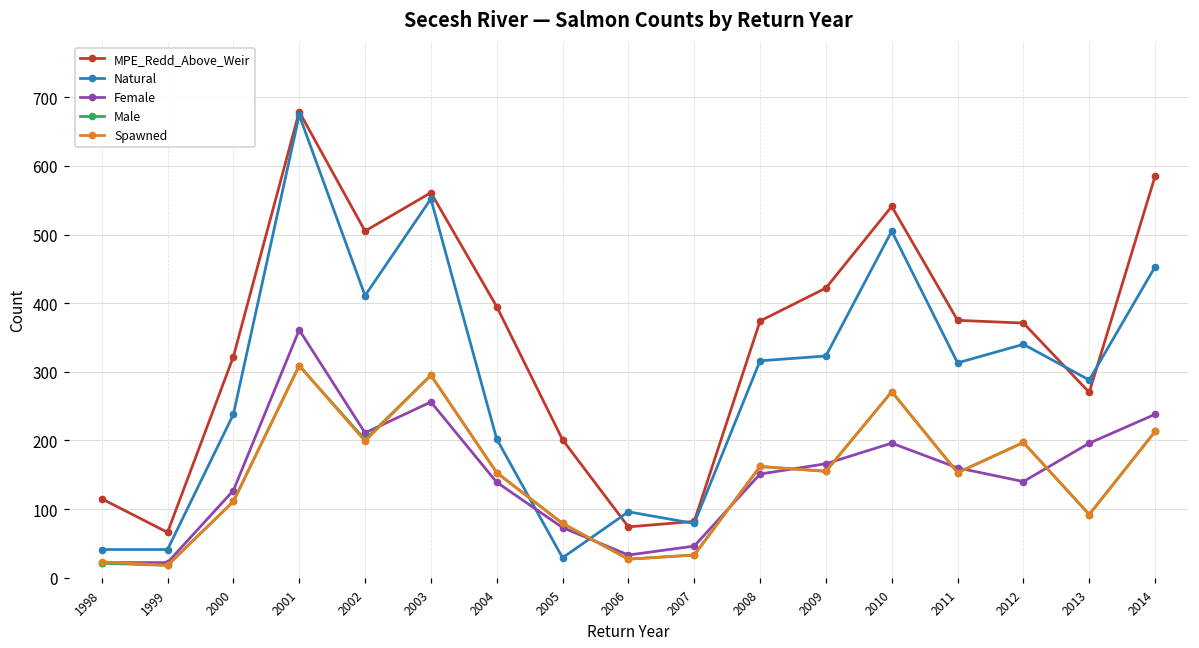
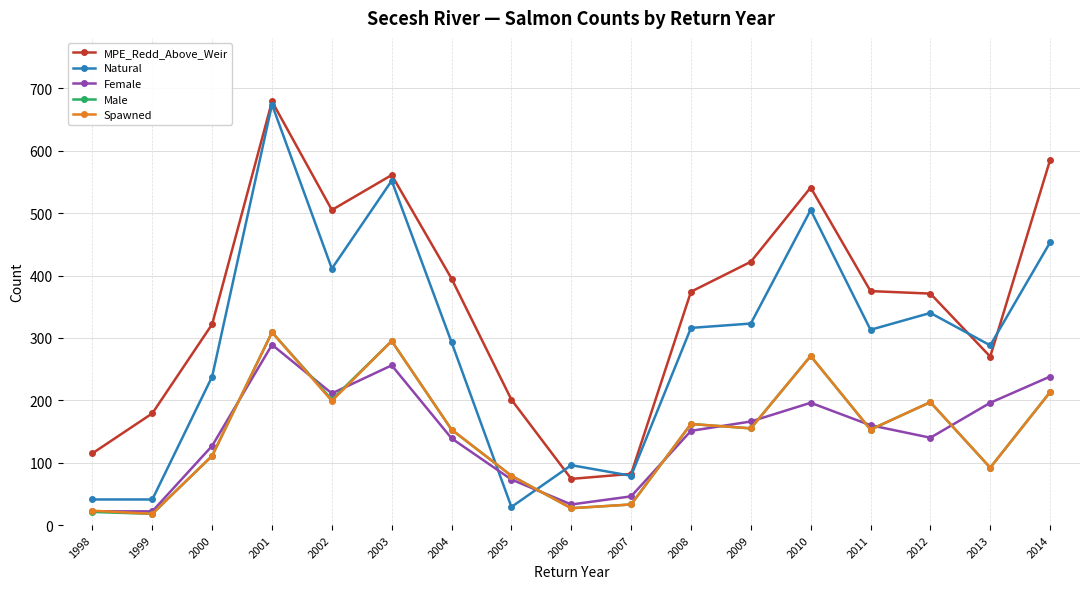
  {
    "MPE_Redd_Above_Weir": {
      "1998": 120,
-     "1999": 70,
+     "1999": 180,
      "2000": 320,
      "2001": 680,
      "2002": 510,
      "2003": 560,
      "2004": 400,
      "2005": 200,
      "2006": 70,
      "2008": 370,
      "2009": 420,
      "2010": 540,
      "2011": 380,
      "2012": 370,
      "2013": 270,
      "2014": 590
    },
    "Natural": {
      "1998": 40,
      "1999": 40,
      "2000": 240,
      "2001": 670,
      "2002": 410,
      "2003": 550,
-     "2004": 200,
+     "2004": 290,
      "2005": 30,
      "2006": 100,
      "2008": 320,
      "2009": 320,
      "2010": 510,
      "2011": 310,
      "2012": 340,
      "2013": 290,
      "2014": 450
    },
    "Female": {
      "2000": 130,
-     "2001": 360,
+     "2001": 290,
      "2002": 210,
      "2003": 260,
      "2004": 140,
      "2005": 70,
      "2006": 30,
      "2007": 50,
      "2008": 150,
      "2009": 170,
      "2010": 200,
      "2011": 160,
      "2012": 140,
      "2013": 200,
      "2014": 240
    }
  }
